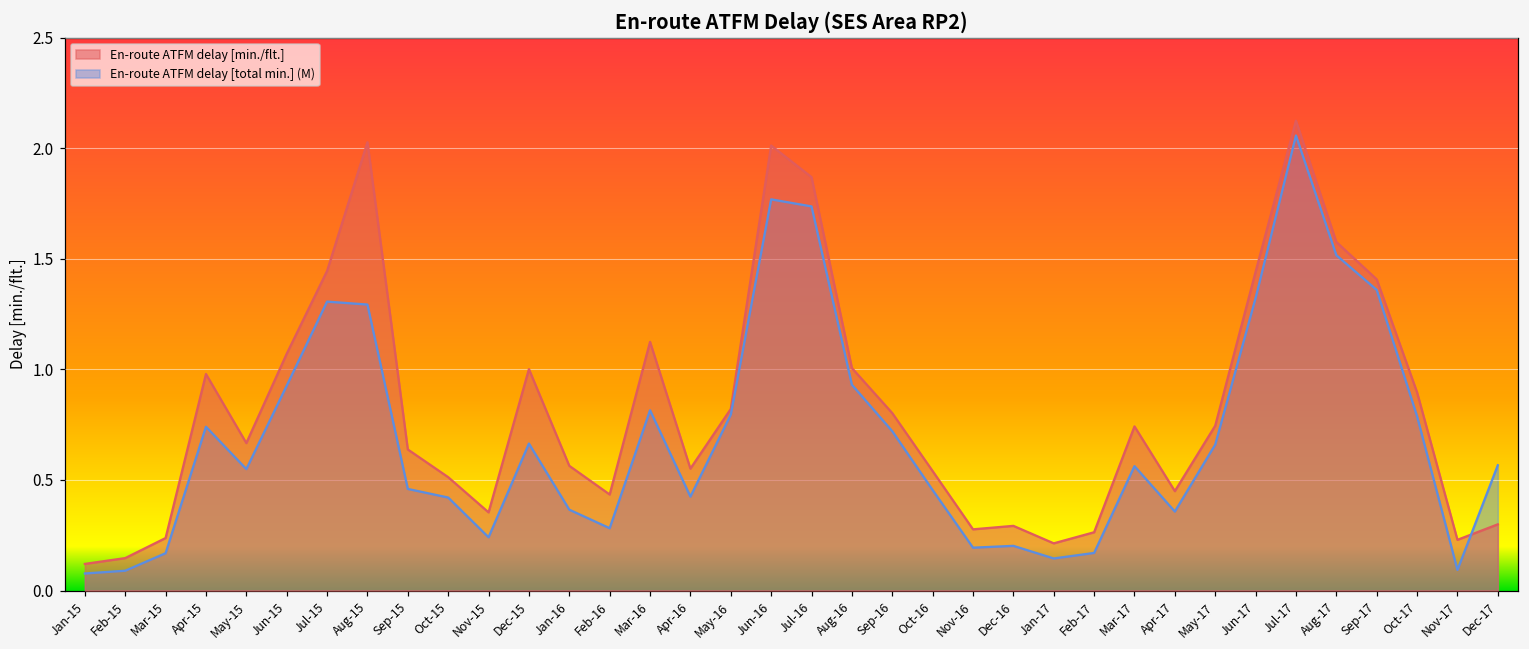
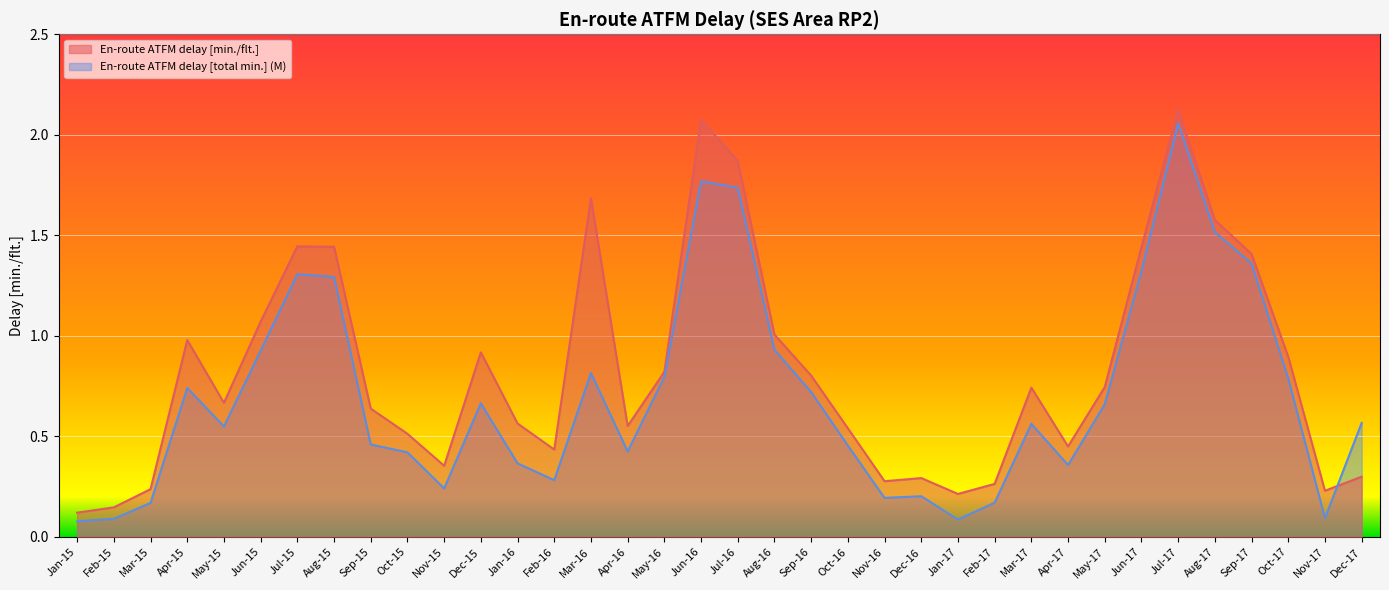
  {
    "En-route ATFM delay [min./flt.]": {
      "Jan-15": 0.12,
      "Feb-15": 0.15,
      "Mar-15": 0.24,
      "Apr-15": 0.98,
      "May-15": 0.67,
      "Jun-15": 1.07,
      "Jul-15": 1.45,
-     "Aug-15": 2.03,
+     "Aug-15": 1.44,
      "Sep-15": 0.64,
      "Oct-15": 0.51,
      "Nov-15": 0.35,
-     "Dec-15": 1.00,
+     "Dec-15": 0.92,
      "Jan-16": 0.56,
      "Feb-16": 0.43,
-     "Mar-16": 1.12,
+     "Mar-16": 1.69,
      "Apr-16": 0.55,
      "May-16": 0.82,
-     "Jun-16": 2.01,
+     "Jun-16": 2.07,
      "Jul-16": 1.87,
      "Aug-16": 1.01,
      "Sep-16": 0.80,
      "Oct-16": 0.54,
      "Nov-16": 0.28,
      "Dec-16": 0.29,
      "Jan-17": 0.21,
      "Feb-17": 0.26,
      "Mar-17": 0.74,
      "Apr-17": 0.45,
      "May-17": 0.75,
      "Jun-17": 1.44,
      "Jul-17": 2.12,
      "Aug-17": 1.58,
      "Sep-17": 1.41,
      "Oct-17": 0.90,
      "Nov-17": 0.23,
      "Dec-17": 0.30
    },
    "En-route ATFM delay [total min.] (M)": {
      "Jan-15": 0.08,
      "Feb-15": 0.09,
      "Mar-15": 0.17,
      "Apr-15": 0.74,
      "May-15": 0.55,
      "Jun-15": 0.93,
      "Jul-15": 1.31,
      "Aug-15": 1.29,
      "Sep-15": 0.46,
      "Oct-15": 0.42,
      "Nov-15": 0.24,
      "Dec-15": 0.66,
      "Jan-16": 0.37,
      "Feb-16": 0.28,
      "Mar-16": 0.82,
      "Apr-16": 0.42,
      "May-16": 0.80,
      "Jun-16": 1.77,
      "Jul-16": 1.74,
      "Aug-16": 0.93,
      "Sep-16": 0.72,
      "Oct-16": 0.45,
      "Nov-16": 0.19,
      "Dec-16": 0.20,
-     "Jan-17": 0.15,
+     "Jan-17": 0.09,
      "Feb-17": 0.17,
      "Mar-17": 0.56,
      "Apr-17": 0.36,
      "May-17": 0.66,
      "Jun-17": 1.32,
      "Jul-17": 2.06,
      "Aug-17": 1.52,
      "Sep-17": 1.36,
      "Oct-17": 0.79,
      "Nov-17": 0.09,
      "Dec-17": 0.57
    }
  }
